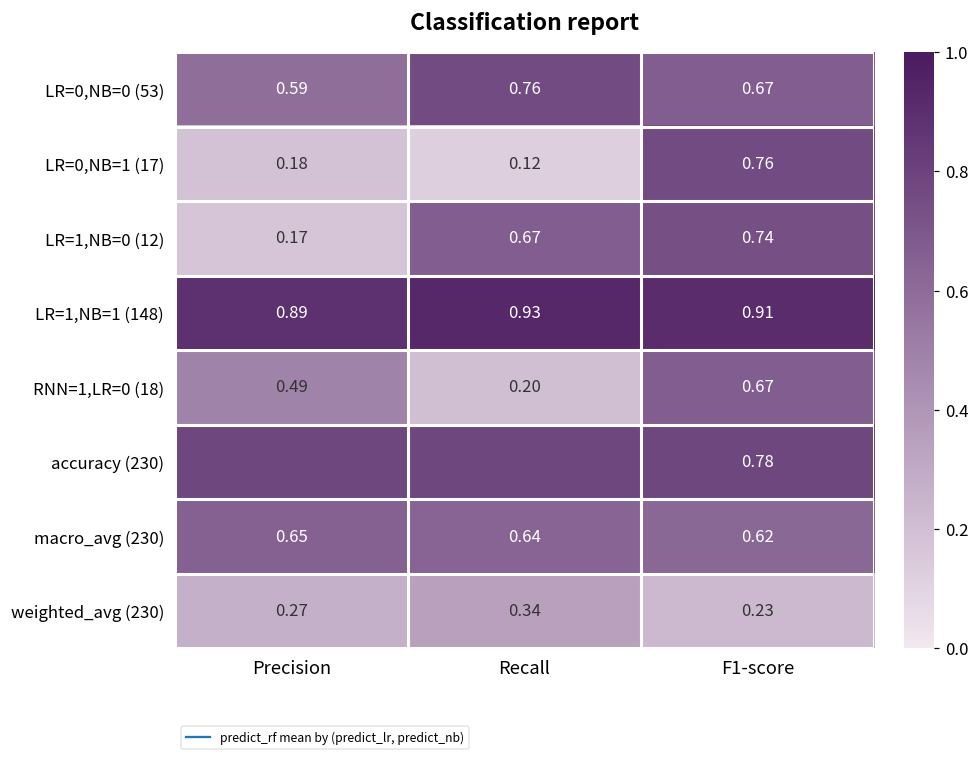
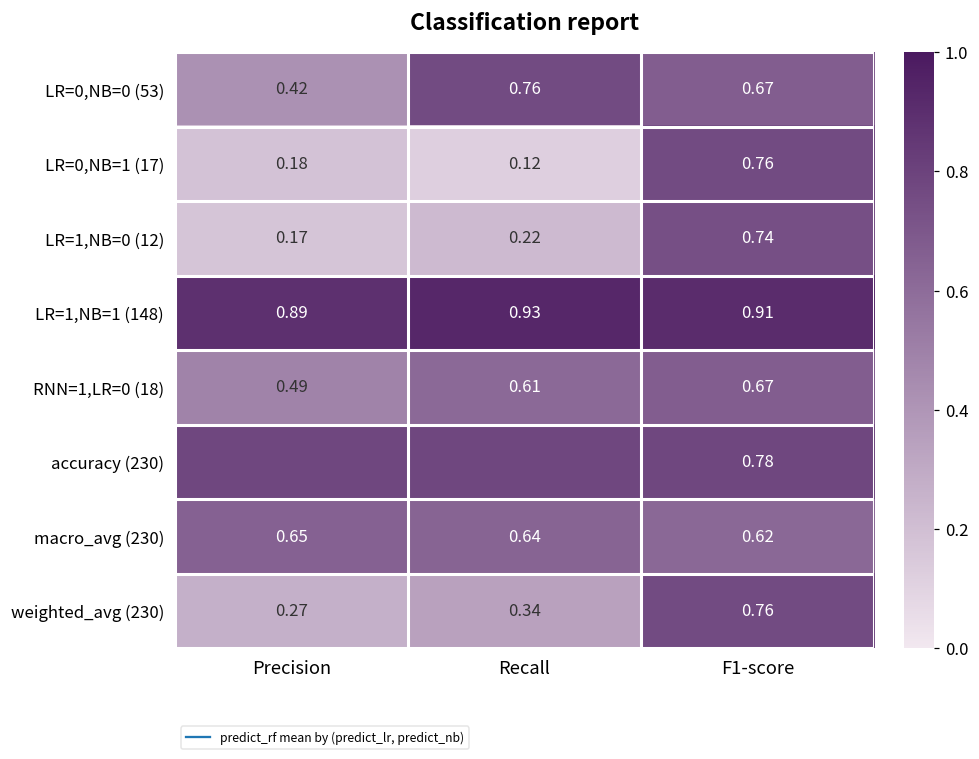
  {
    "LR=0,NB=0 (53)": {
-     "Precision": 0.59,
+     "Precision": 0.42,
      "Recall": 0.76,
      "F1-score": 0.67
    },
    "LR=0,NB=1 (17)": {
      "Precision": 0.18,
      "Recall": 0.12,
      "F1-score": 0.76
    },
    "LR=1,NB=0 (12)": {
      "Precision": 0.17,
-     "Recall": 0.67,
+     "Recall": 0.22,
      "F1-score": 0.74
    },
    "LR=1,NB=1 (148)": {
      "Precision": 0.89,
      "Recall": 0.93,
      "F1-score": 0.91
    },
    "RNN=1,LR=0 (18)": {
      "Precision": 0.49,
-     "Recall": 0.20,
+     "Recall": 0.61,
      "F1-score": 0.67
    },
    "accuracy (230)": {
      "F1-score": 0.78
    },
    "macro_avg (230)": {
      "Precision": 0.65,
      "Recall": 0.64,
      "F1-score": 0.62
    },
    "weighted_avg (230)": {
      "Precision": 0.27,
      "Recall": 0.34,
-     "F1-score": 0.23
+     "F1-score": 0.76
    }
  }
